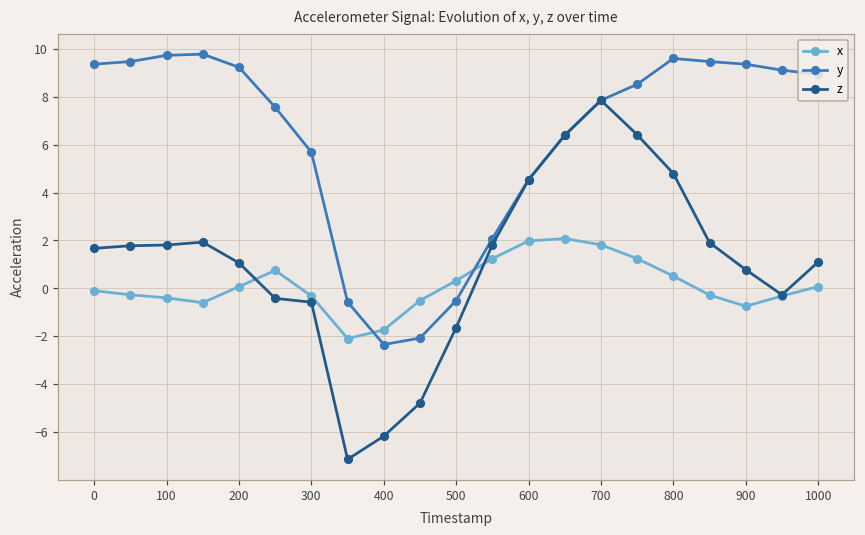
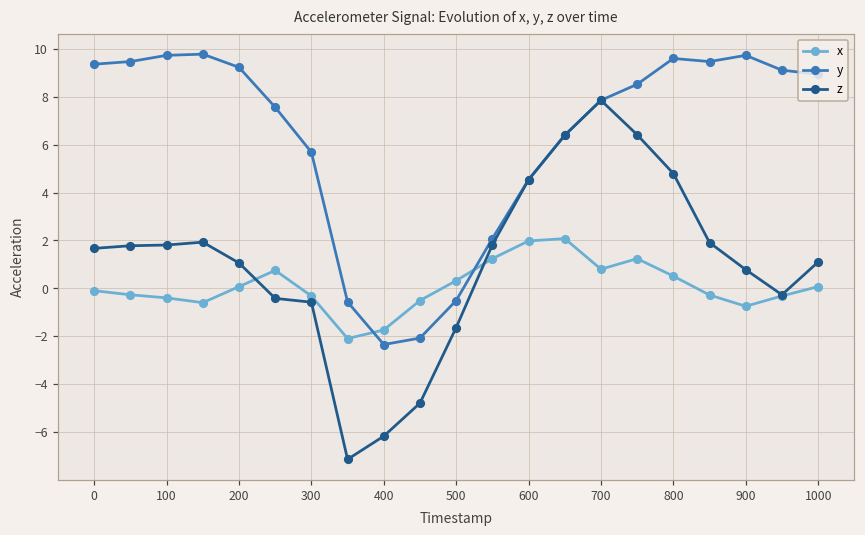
  {
    "x": {
      "0": -0.1,
      "100": -0.4,
      "200": 0.1,
      "300": -0.3,
      "400": -1.7,
      "500": 0.3,
      "600": 2.0,
-     "700": 1.8,
+     "700": 0.8,
      "800": 0.5,
      "900": -0.8,
      "1000": 0.1
    },
    "y": {
      "0": 9.4,
      "100": 9.7,
      "200": 9.2,
      "300": 5.7,
      "400": -2.4,
      "500": -0.5,
      "800": 9.6,
-     "900": 9.4
+     "900": 9.7
    },
    "z": {
      "0": 1.7,
      "100": 1.8,
      "200": 1.1,
      "300": -0.6,
      "400": -6.2,
      "500": -1.6,
      "800": 4.8,
      "900": 0.8,
      "1000": 1.1
    }
  }
